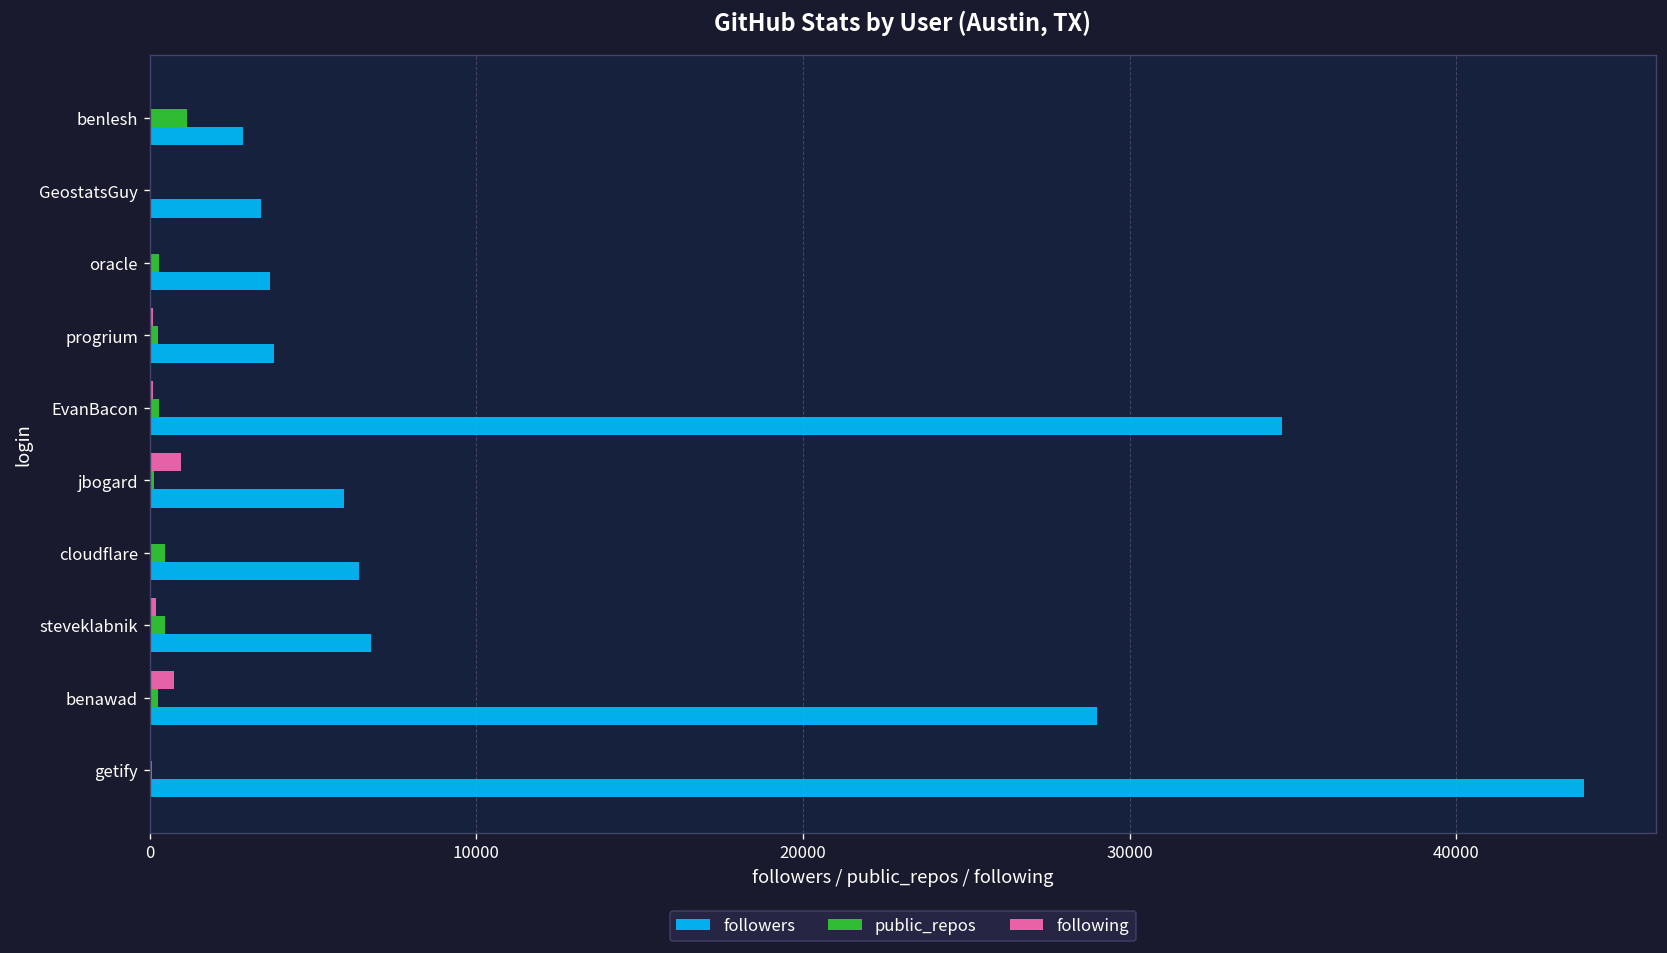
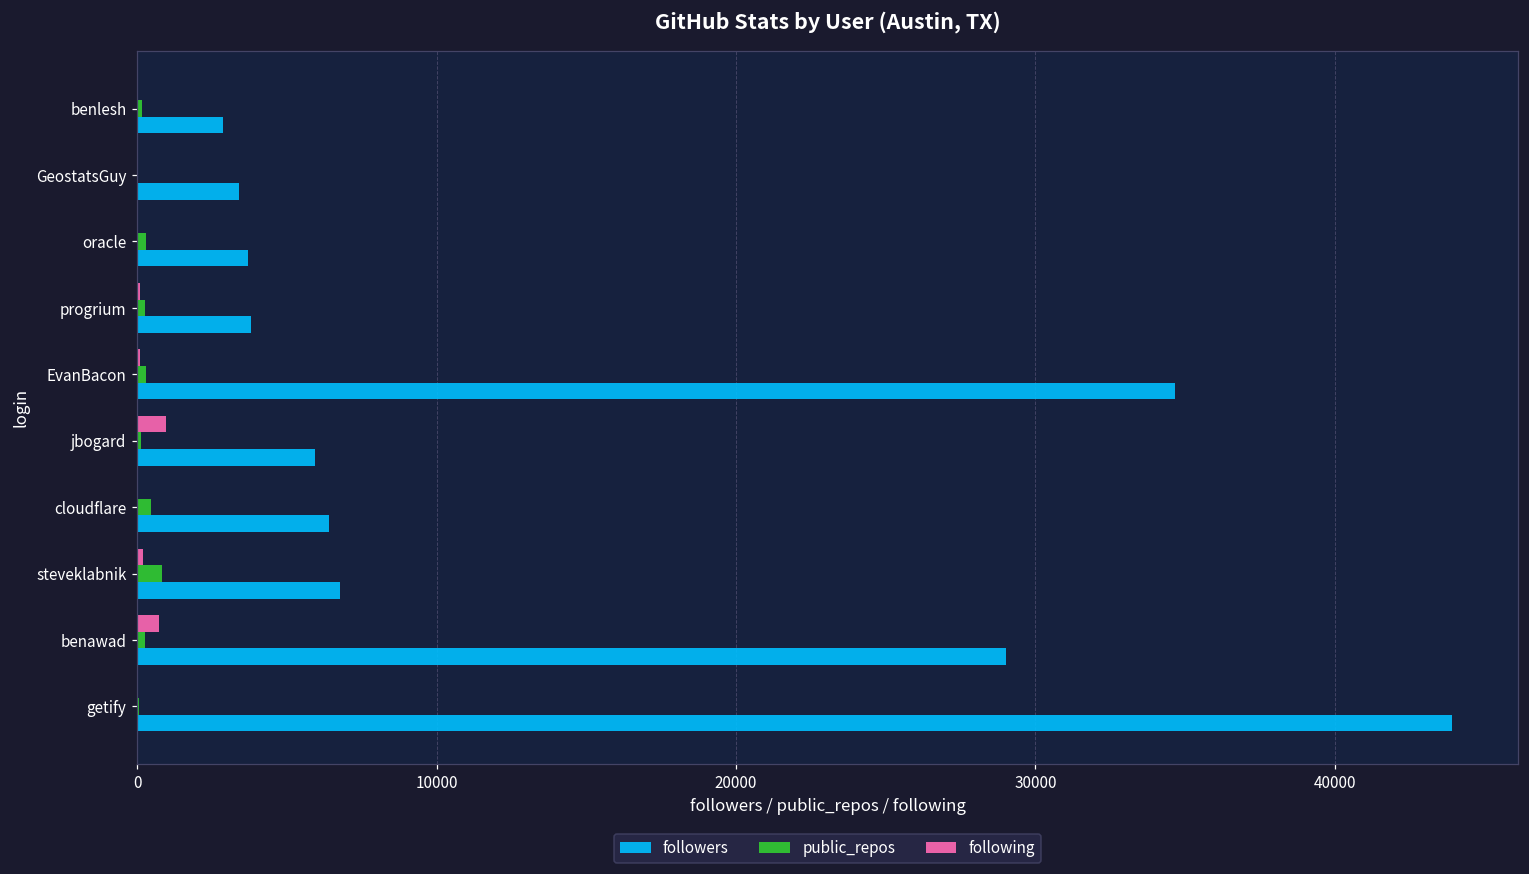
  {
    "followers": {
      "benlesh": 2900,
      "GeostatsGuy": 3400,
      "oracle": 3700,
      "progrium": 3800,
      "EvanBacon": 34700,
      "jbogard": 5900,
      "cloudflare": 6400,
      "steveklabnik": 6800,
      "benawad": 29000,
      "getify": 43900
    },
    "public_repos": {
-     "benlesh": 1100,
+     "benlesh": 200,
      "oracle": 300,
      "progrium": 300,
      "EvanBacon": 300,
      "jbogard": 100,
      "cloudflare": 500,
-     "steveklabnik": 500,
+     "steveklabnik": 800,
      "benawad": 300
    },
    "following": {
      "oracle": 0,
      "progrium": 100,
      "jbogard": 1000,
      "cloudflare": 0,
      "steveklabnik": 200,
      "benawad": 700
    }
  }
